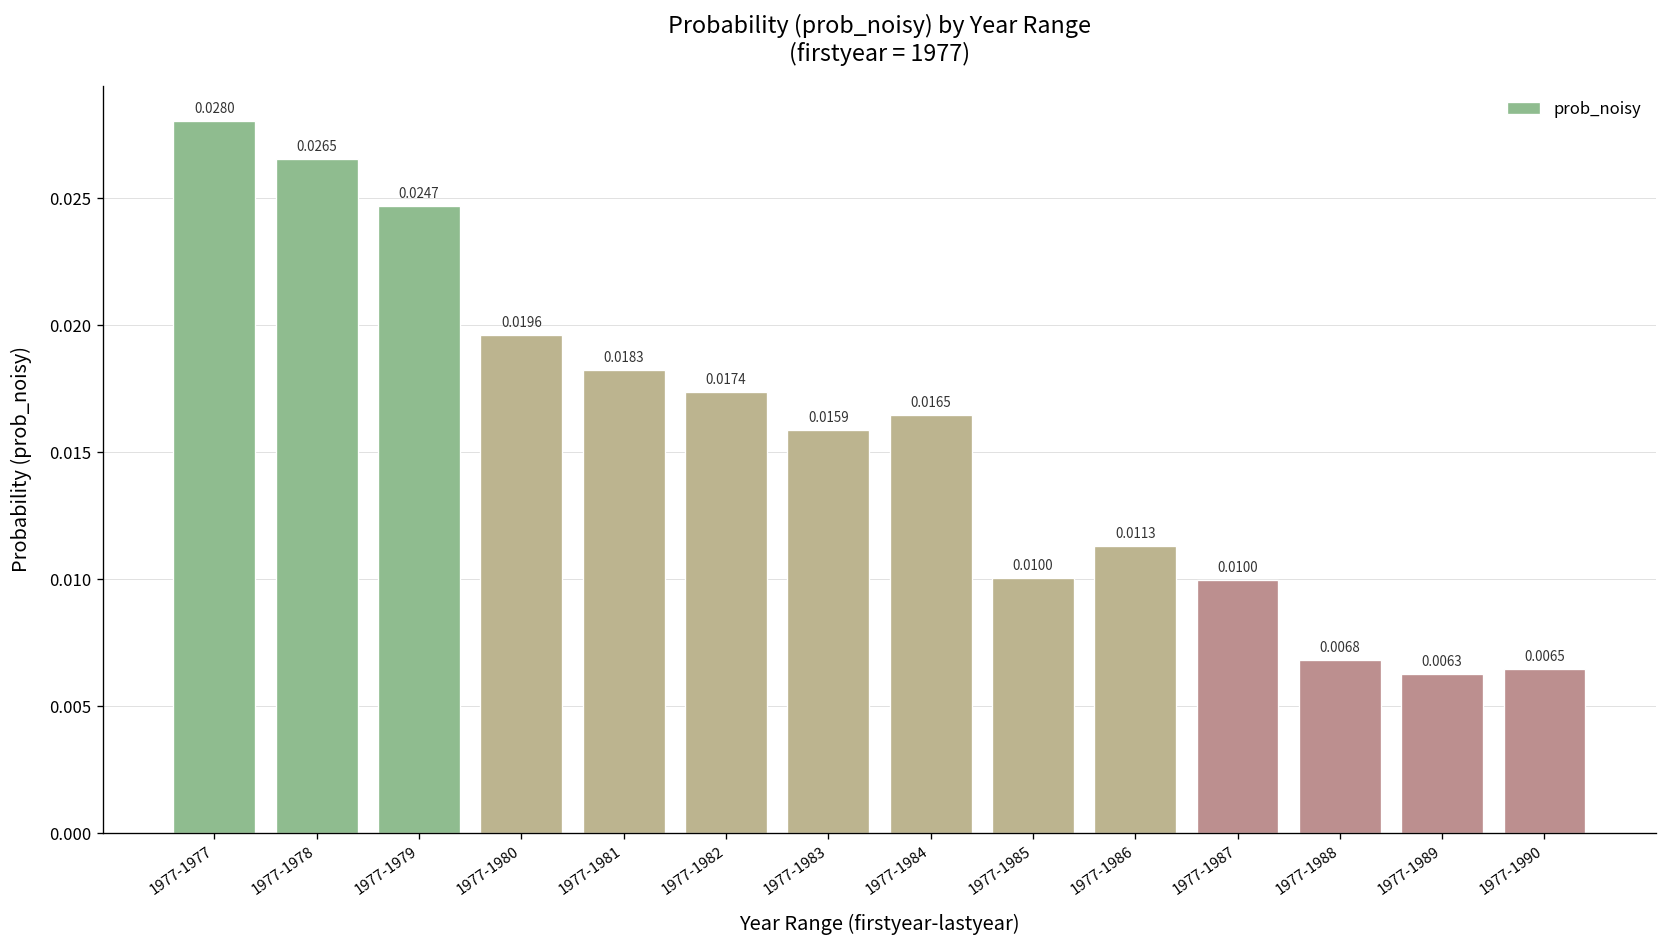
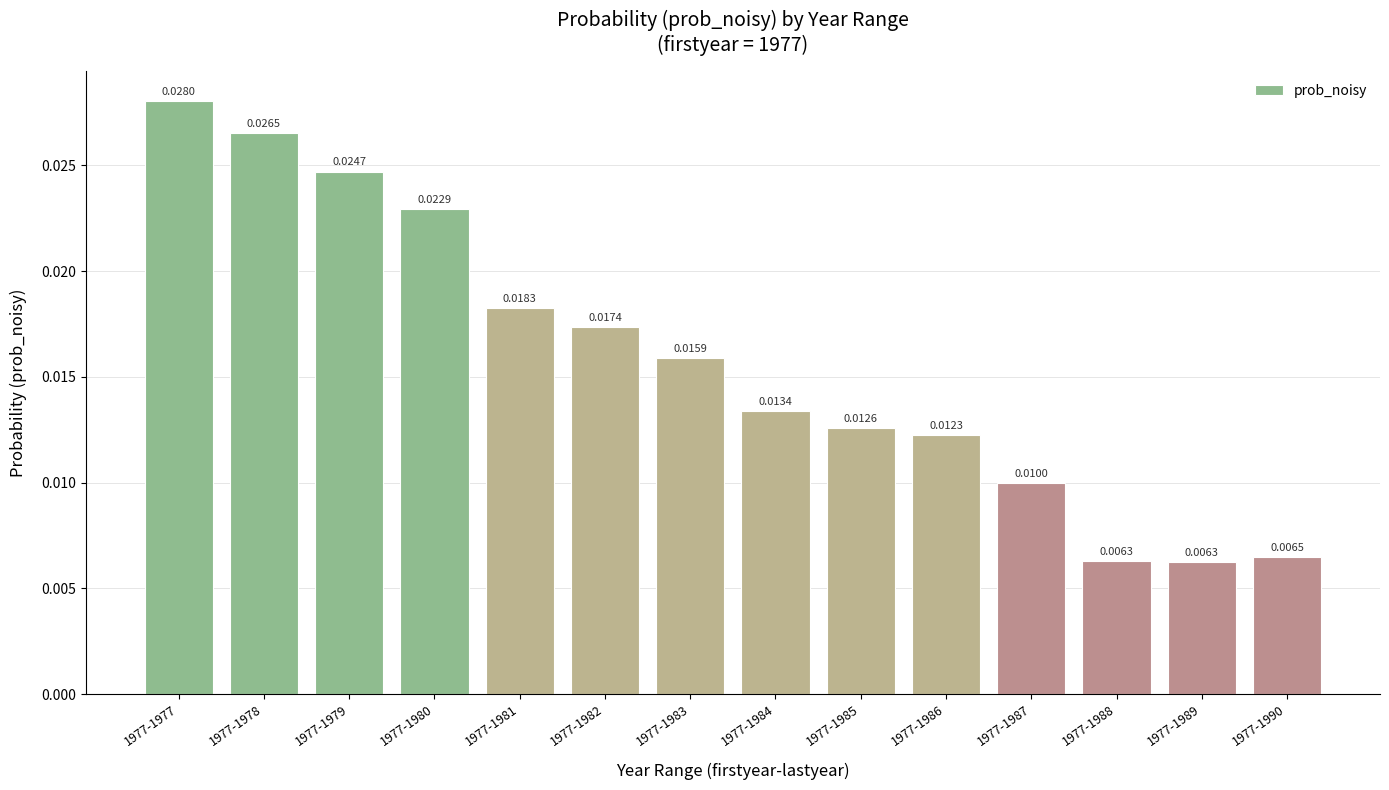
  {
    "1977-1977": 0.0280,
    "1977-1978": 0.0265,
    "1977-1979": 0.0247,
-   "1977-1980": 0.0196,
+   "1977-1980": 0.0229,
    "1977-1981": 0.0183,
    "1977-1982": 0.0174,
    "1977-1983": 0.0159,
-   "1977-1984": 0.0165,
-   "1977-1985": 0.0100,
-   "1977-1986": 0.0113,
+   "1977-1984": 0.0134,
+   "1977-1985": 0.0126,
+   "1977-1986": 0.0123,
    "1977-1987": 0.0100,
-   "1977-1988": 0.0068,
+   "1977-1988": 0.0063,
    "1977-1989": 0.0063,
    "1977-1990": 0.0065
  }
